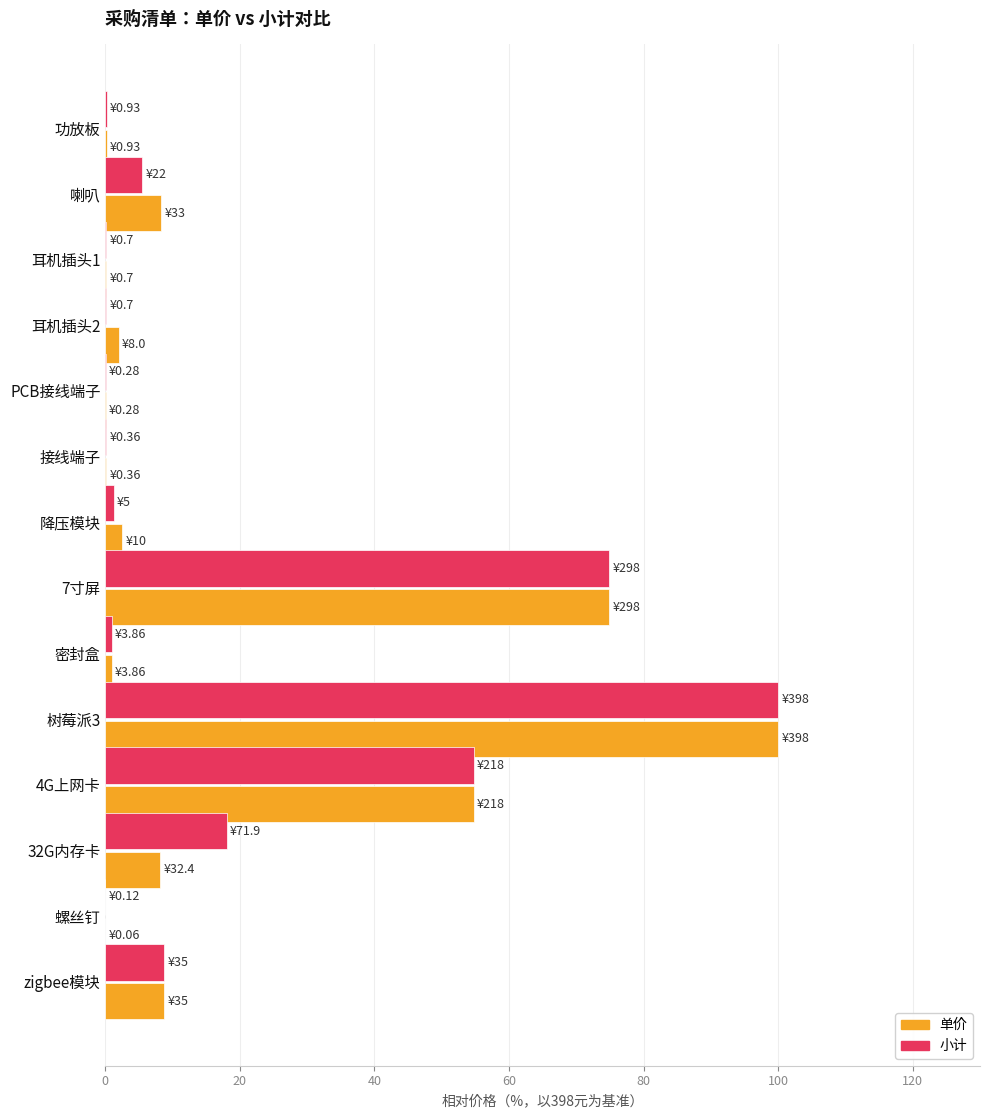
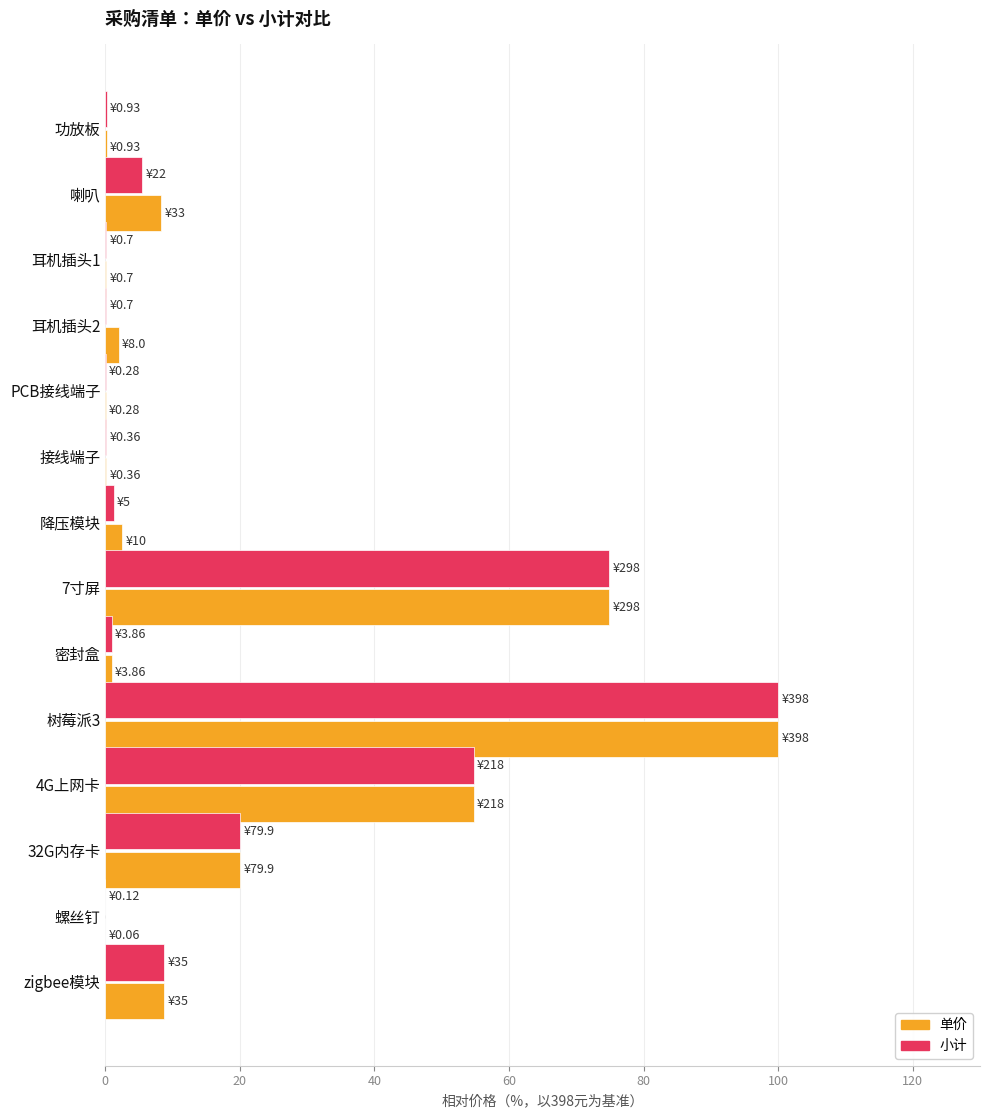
  {
    "单价": {
-     "32G内存卡": "¥32.4"
+     "32G内存卡": "¥79.9"
    },
    "小计": {
-     "32G内存卡": "¥71.9"
+     "32G内存卡": "¥79.9"
    }
  }
